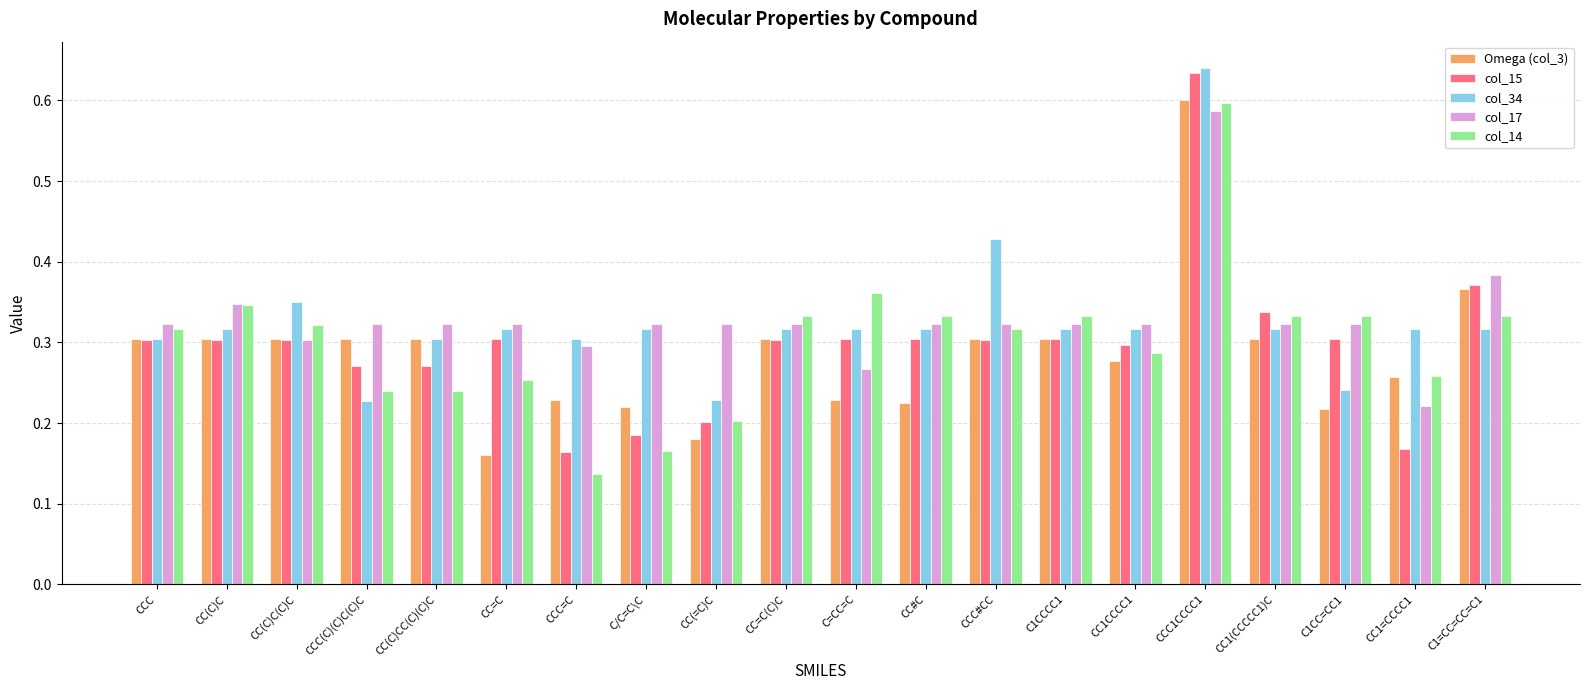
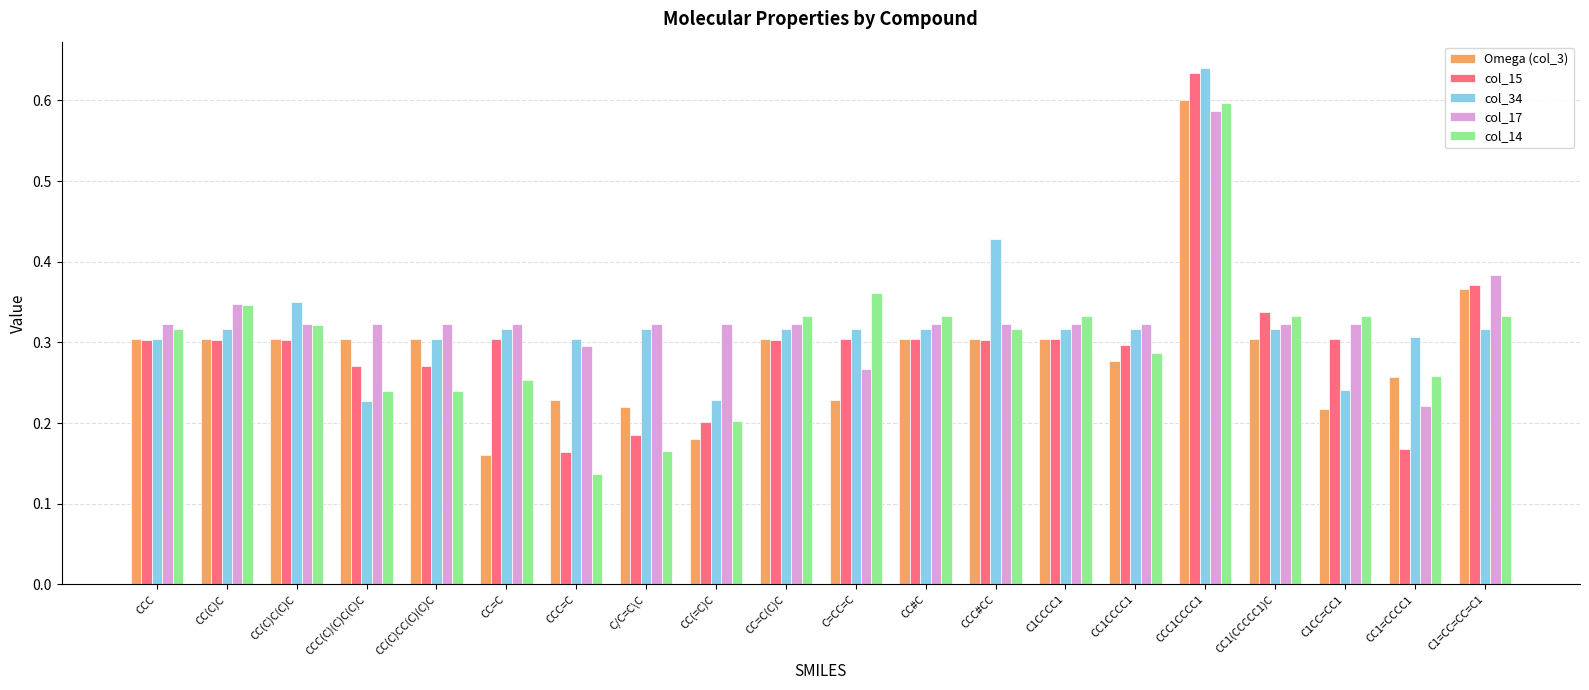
  {
    "Omega (col_3)": {
      "CCC": 0.30,
      "CC(C)C": 0.30,
      "CC(C)C(C)C": 0.30,
      "CCC(C)(C)C(C)C": 0.30,
      "CC(C)CC(C)(C)C": 0.30,
      "CC=C": 0.16,
      "CCC=C": 0.23,
      "C/C=C\\C": 0.22,
      "CC(=C)C": 0.18,
      "CC=C(C)C": 0.30,
      "C=CC=C": 0.23,
-     "CC#C": 0.22,
+     "CC#C": 0.30,
      "CCC#CC": 0.30,
      "C1CCCC1": 0.30,
      "CC1CCCC1": 0.28,
      "CCC1CCCC1": 0.60,
      "CC1(CCCCC1)C": 0.30,
      "C1CC=CC1": 0.22,
      "CC1=CCCC1": 0.26,
      "C1=CC=CC=C1": 0.37
    },
    "col_15": {
      "CCC": 0.30,
      "CC(C)C": 0.30,
      "CC(C)C(C)C": 0.30,
      "CCC(C)(C)C(C)C": 0.27,
      "CC(C)CC(C)(C)C": 0.27,
      "CC=C": 0.30,
      "CCC=C": 0.16,
      "C/C=C\\C": 0.19,
      "CC(=C)C": 0.20,
      "CC=C(C)C": 0.30,
      "C=CC=C": 0.30,
      "CC#C": 0.30,
      "CCC#CC": 0.30,
      "C1CCCC1": 0.30,
      "CC1CCCC1": 0.30,
      "CCC1CCCC1": 0.63,
      "CC1(CCCCC1)C": 0.34,
      "C1CC=CC1": 0.30,
      "CC1=CCCC1": 0.17,
      "C1=CC=CC=C1": 0.37
    },
    "col_34": {
      "CCC": 0.30,
      "CC(C)C": 0.32,
      "CC(C)C(C)C": 0.35,
      "CCC(C)(C)C(C)C": 0.23,
      "CC(C)CC(C)(C)C": 0.30,
      "CC=C": 0.32,
      "CCC=C": 0.30,
      "C/C=C\\C": 0.32,
      "CC(=C)C": 0.23,
      "CC=C(C)C": 0.32,
      "C=CC=C": 0.32,
      "CC#C": 0.32,
      "CCC#CC": 0.43,
      "C1CCCC1": 0.32,
      "CC1CCCC1": 0.32,
      "CCC1CCCC1": 0.64,
      "CC1(CCCCC1)C": 0.32,
      "C1CC=CC1": 0.24,
-     "CC1=CCCC1": 0.32,
+     "CC1=CCCC1": 0.31,
      "C1=CC=CC=C1": 0.32
    },
    "col_17": {
      "CCC": 0.32,
      "CC(C)C": 0.35,
-     "CC(C)C(C)C": 0.30,
+     "CC(C)C(C)C": 0.32,
      "CCC(C)(C)C(C)C": 0.32,
      "CC(C)CC(C)(C)C": 0.32,
      "CC=C": 0.32,
      "CCC=C": 0.30,
      "C/C=C\\C": 0.32,
      "CC(=C)C": 0.32,
      "CC=C(C)C": 0.32,
      "C=CC=C": 0.27,
      "CC#C": 0.32,
      "CCC#CC": 0.32,
      "C1CCCC1": 0.32,
      "CC1CCCC1": 0.32,
      "CCC1CCCC1": 0.59,
      "CC1(CCCCC1)C": 0.32,
      "C1CC=CC1": 0.32,
      "CC1=CCCC1": 0.22,
      "C1=CC=CC=C1": 0.38
    },
    "col_14": {
      "CCC": 0.32,
      "CC(C)C": 0.35,
      "CC(C)C(C)C": 0.32,
      "CCC(C)(C)C(C)C": 0.24,
      "CC(C)CC(C)(C)C": 0.24,
      "CC=C": 0.25,
      "CCC=C": 0.14,
      "C/C=C\\C": 0.17,
      "CC(=C)C": 0.20,
      "CC=C(C)C": 0.33,
      "C=CC=C": 0.36,
      "CC#C": 0.33,
      "CCC#CC": 0.32,
      "C1CCCC1": 0.33,
      "CC1CCCC1": 0.29,
      "CCC1CCCC1": 0.60,
      "CC1(CCCCC1)C": 0.33,
      "C1CC=CC1": 0.33,
      "CC1=CCCC1": 0.26,
      "C1=CC=CC=C1": 0.33
    }
  }
